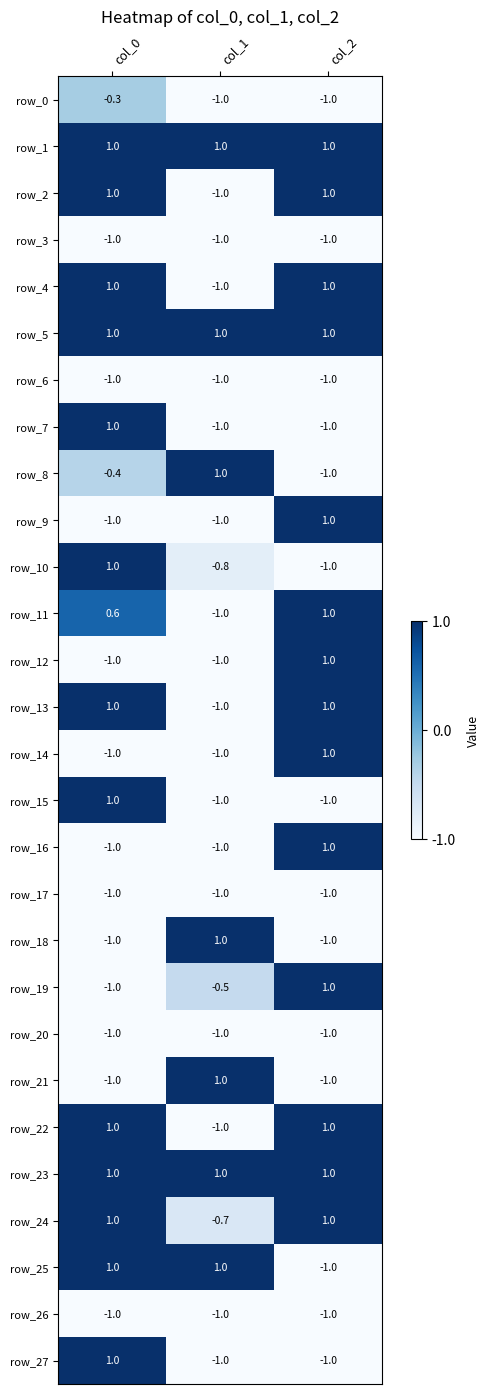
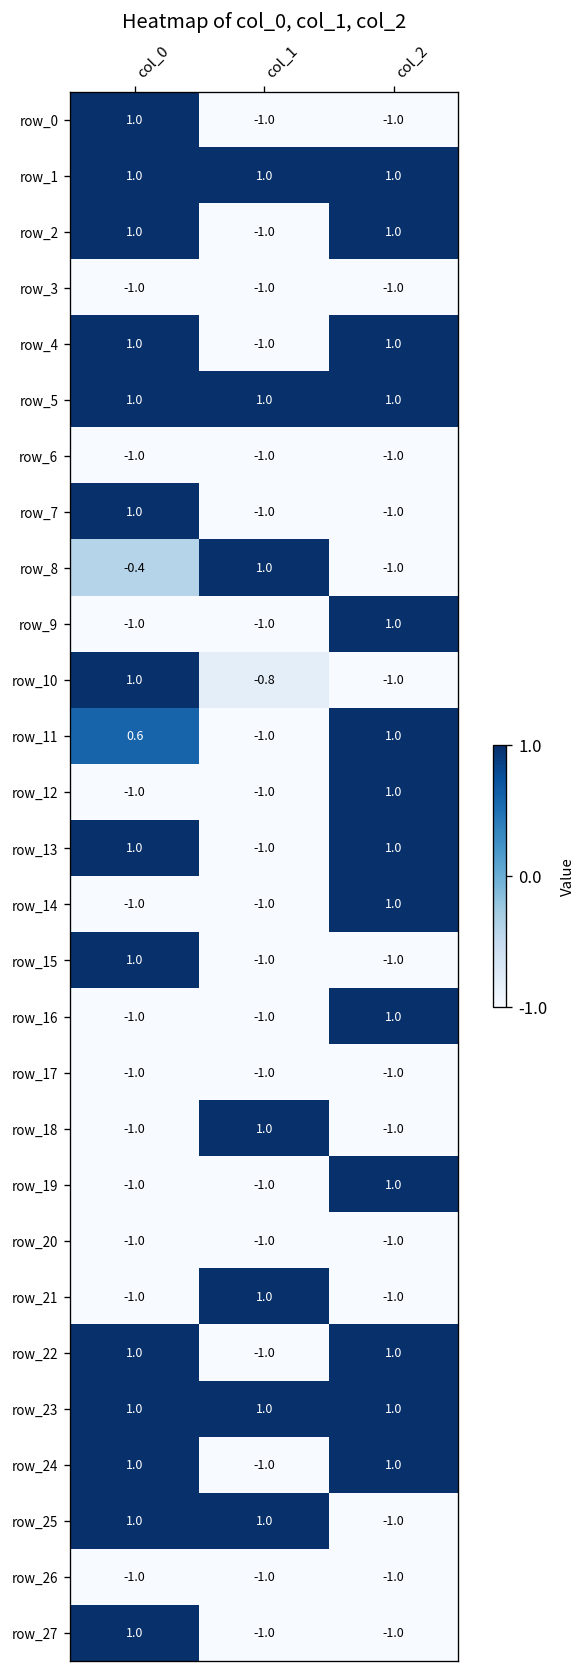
  {
    "row_0": {
-     "col_0": -0.3,
+     "col_0": 1.0,
      "col_1": -1.0,
      "col_2": -1.0
    },
    "row_1": {
      "col_0": 1.0,
      "col_1": 1.0,
      "col_2": 1.0
    },
    "row_2": {
      "col_0": 1.0,
      "col_1": -1.0,
      "col_2": 1.0
    },
    "row_3": {
      "col_0": -1.0,
      "col_1": -1.0,
      "col_2": -1.0
    },
    "row_4": {
      "col_0": 1.0,
      "col_1": -1.0,
      "col_2": 1.0
    },
    "row_5": {
      "col_0": 1.0,
      "col_1": 1.0,
      "col_2": 1.0
    },
    "row_6": {
      "col_0": -1.0,
      "col_1": -1.0,
      "col_2": -1.0
    },
    "row_7": {
      "col_0": 1.0,
      "col_1": -1.0,
      "col_2": -1.0
    },
    "row_8": {
      "col_0": -0.4,
      "col_1": 1.0,
      "col_2": -1.0
    },
    "row_9": {
      "col_0": -1.0,
      "col_1": -1.0,
      "col_2": 1.0
    },
    "row_10": {
      "col_0": 1.0,
      "col_1": -0.8,
      "col_2": -1.0
    },
    "row_11": {
      "col_0": 0.6,
      "col_1": -1.0,
      "col_2": 1.0
    },
    "row_12": {
      "col_0": -1.0,
      "col_1": -1.0,
      "col_2": 1.0
    },
    "row_13": {
      "col_0": 1.0,
      "col_1": -1.0,
      "col_2": 1.0
    },
    "row_14": {
      "col_0": -1.0,
      "col_1": -1.0,
      "col_2": 1.0
    },
    "row_15": {
      "col_0": 1.0,
      "col_1": -1.0,
      "col_2": -1.0
    },
    "row_16": {
      "col_0": -1.0,
      "col_1": -1.0,
      "col_2": 1.0
    },
    "row_17": {
      "col_0": -1.0,
      "col_1": -1.0,
      "col_2": -1.0
    },
    "row_18": {
      "col_0": -1.0,
      "col_1": 1.0,
      "col_2": -1.0
    },
    "row_19": {
      "col_0": -1.0,
-     "col_1": -0.5,
+     "col_1": -1.0,
      "col_2": 1.0
    },
    "row_20": {
      "col_0": -1.0,
      "col_1": -1.0,
      "col_2": -1.0
    },
    "row_21": {
      "col_0": -1.0,
      "col_1": 1.0,
      "col_2": -1.0
    },
    "row_22": {
      "col_0": 1.0,
      "col_1": -1.0,
      "col_2": 1.0
    },
    "row_23": {
      "col_0": 1.0,
      "col_1": 1.0,
      "col_2": 1.0
    },
    "row_24": {
      "col_0": 1.0,
-     "col_1": -0.7,
+     "col_1": -1.0,
      "col_2": 1.0
    },
    "row_25": {
      "col_0": 1.0,
      "col_1": 1.0,
      "col_2": -1.0
    },
    "row_26": {
      "col_0": -1.0,
      "col_1": -1.0,
      "col_2": -1.0
    },
    "row_27": {
      "col_0": 1.0,
      "col_1": -1.0,
      "col_2": -1.0
    }
  }
